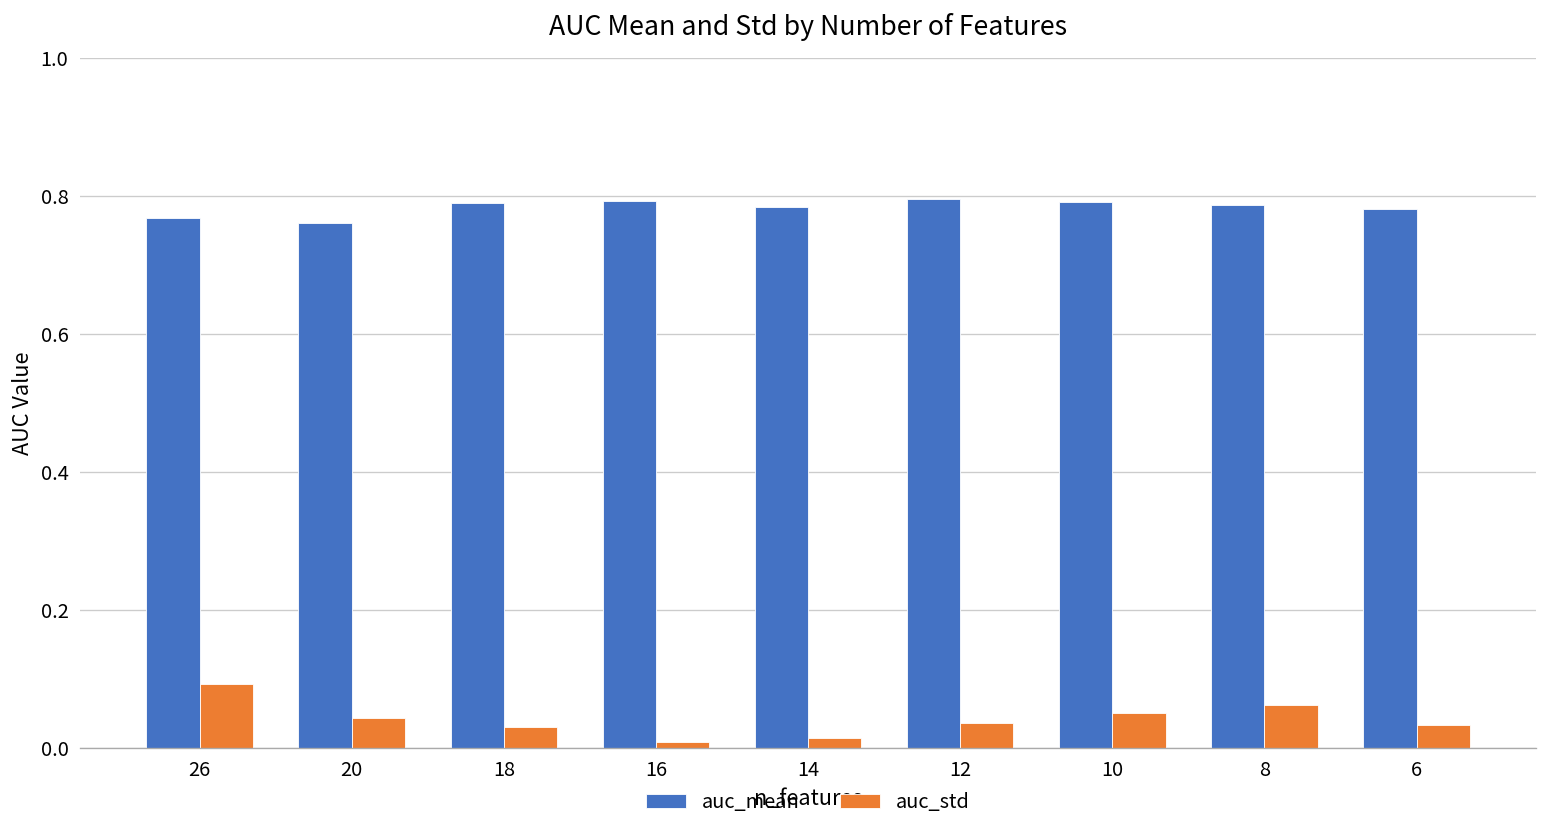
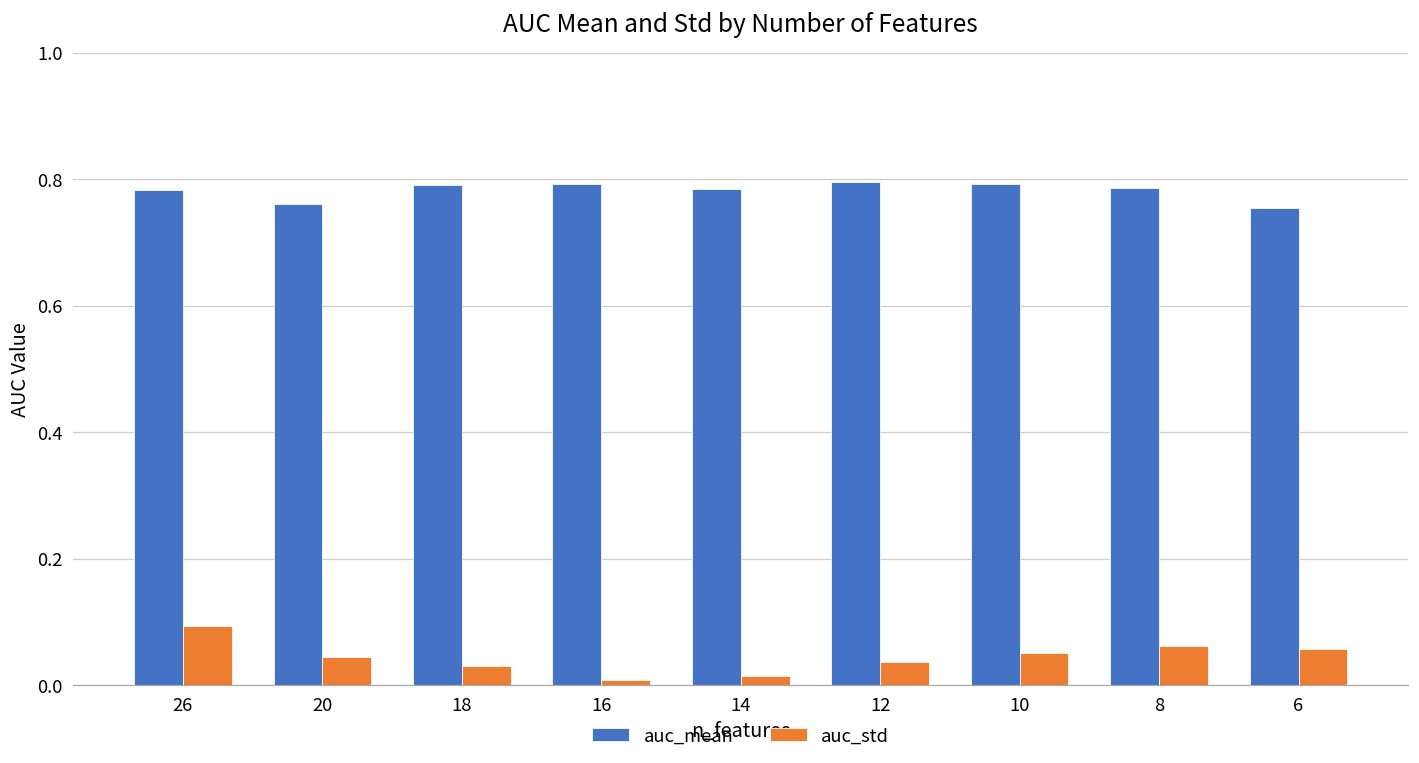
  {
    "auc_mean": {
-     "26": 0.77,
+     "26": 0.78,
      "20": 0.76,
      "18": 0.79,
      "16": 0.79,
      "14": 0.78,
      "12": 0.80,
      "10": 0.79,
      "8": 0.79,
-     "6": 0.78
+     "6": 0.75
    },
    "auc_std": {
      "26": 0.09,
      "20": 0.04,
      "18": 0.03,
      "16": 0.01,
      "14": 0.01,
      "12": 0.04,
      "10": 0.05,
      "8": 0.06,
-     "6": 0.03
+     "6": 0.06
    }
  }
